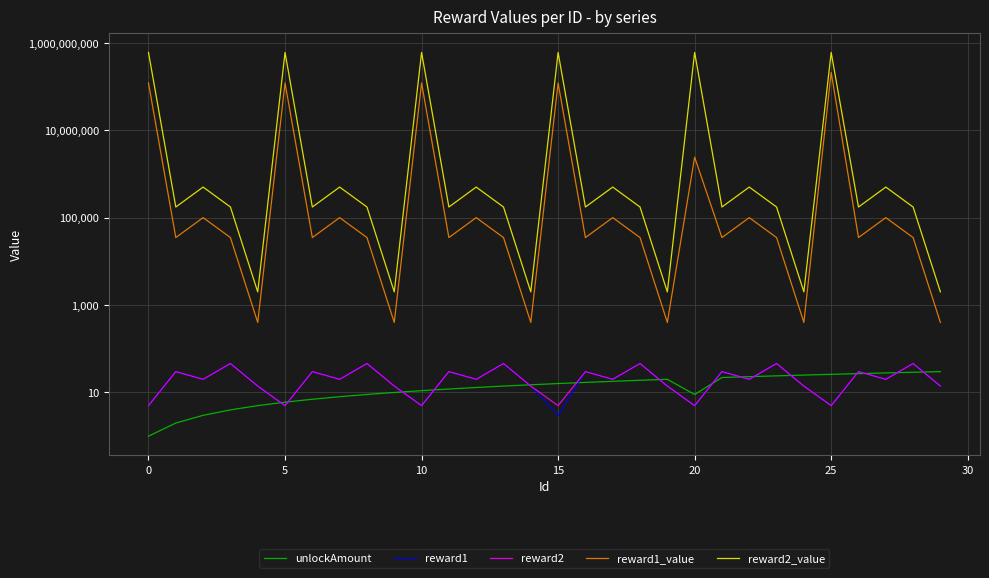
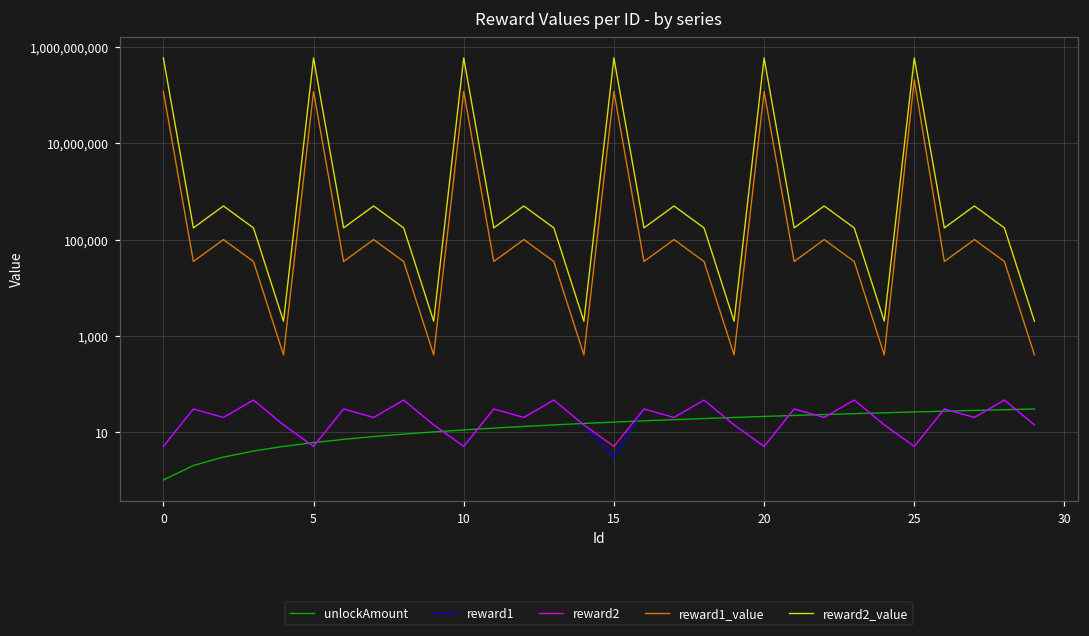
  {
    "unlockAmount": {
      "0": "1",
      "5": "6",
      "10": "11",
      "15": "16",
-     "20": "9",
+     "20": "20",
      "25": "30"
    },
    "reward1": {
      "15": "3"
    },
    "reward2": {
      "15": "5"
    },
    "reward1_value": {
      "0": "120,000,000",
      "5": "120,000,000",
      "10": "120,000,000",
      "15": "120,000,000",
-     "20": "2,000,000",
+     "20": "120,000,000",
      "25": "200,000,000"
    },
    "reward2_value": {
      "0": "600,000,000",
      "5": "600,000,000",
      "10": "600,000,000",
      "15": "600,000,000",
      "20": "600,000,000",
      "25": "600,000,000"
    }
  }
